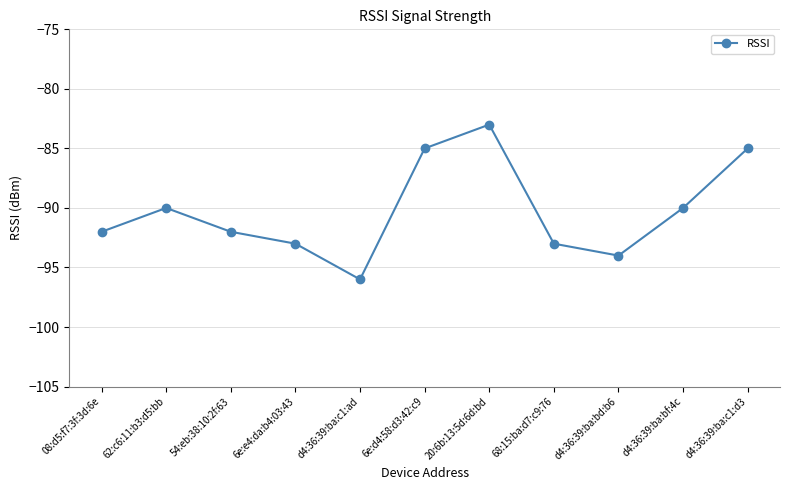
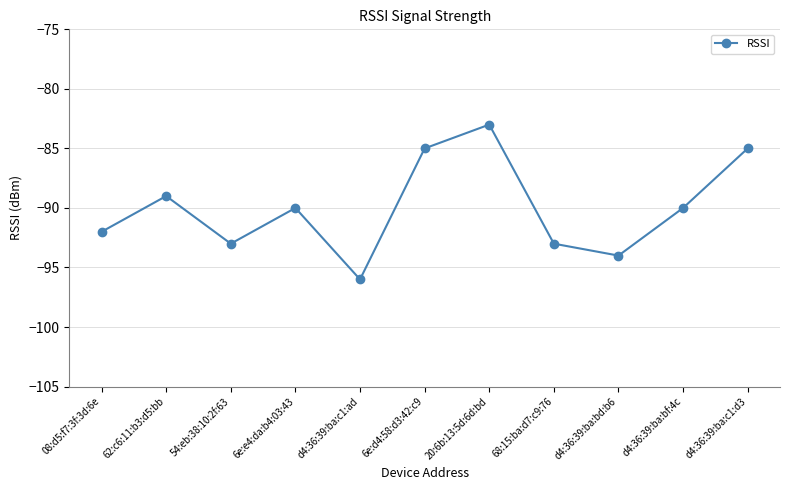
  {
    "08:d5:f7:3f:3d:6e": -92,
-   "62:c6:11:b3:d5:bb": -90,
-   "54:eb:38:10:2f:63": -92,
-   "6e:e4:da:b4:03:43": -93,
+   "62:c6:11:b3:d5:bb": -89,
+   "54:eb:38:10:2f:63": -93,
+   "6e:e4:da:b4:03:43": -90,
    "d4:36:39:ba:c1:ad": -96,
    "6e:d4:58:d3:42:c9": -85,
    "20:6b:13:5d:6d:bd": -83,
    "68:15:ba:d7:c9:76": -93,
    "d4:36:39:ba:bd:b6": -94,
    "d4:36:39:ba:bf:4c": -90,
    "d4:36:39:ba:c1:d3": -85
  }
